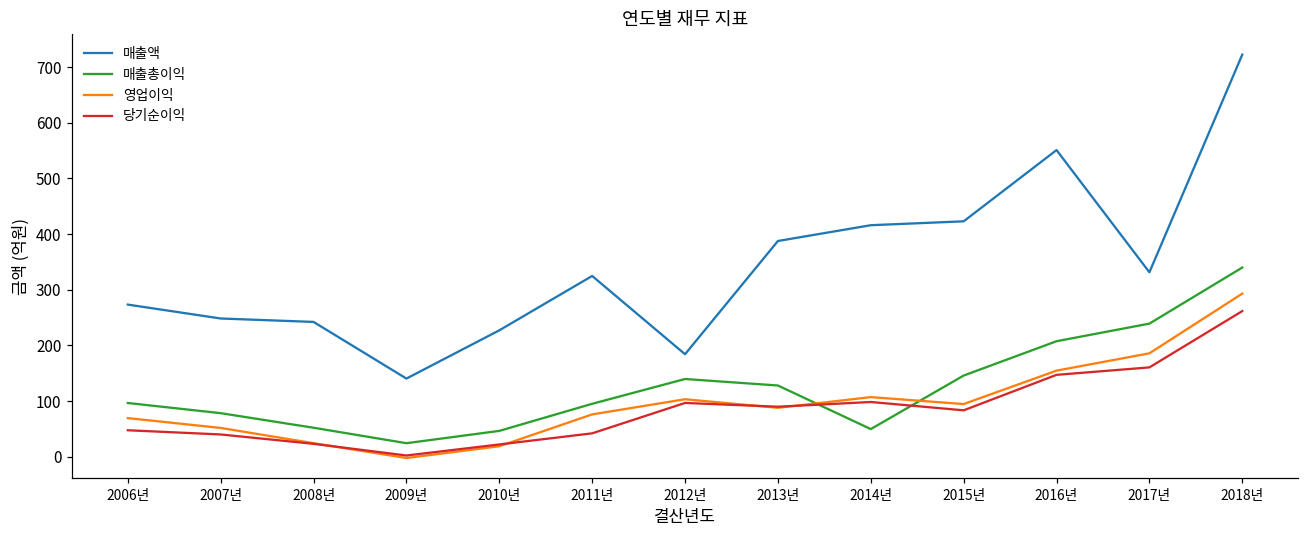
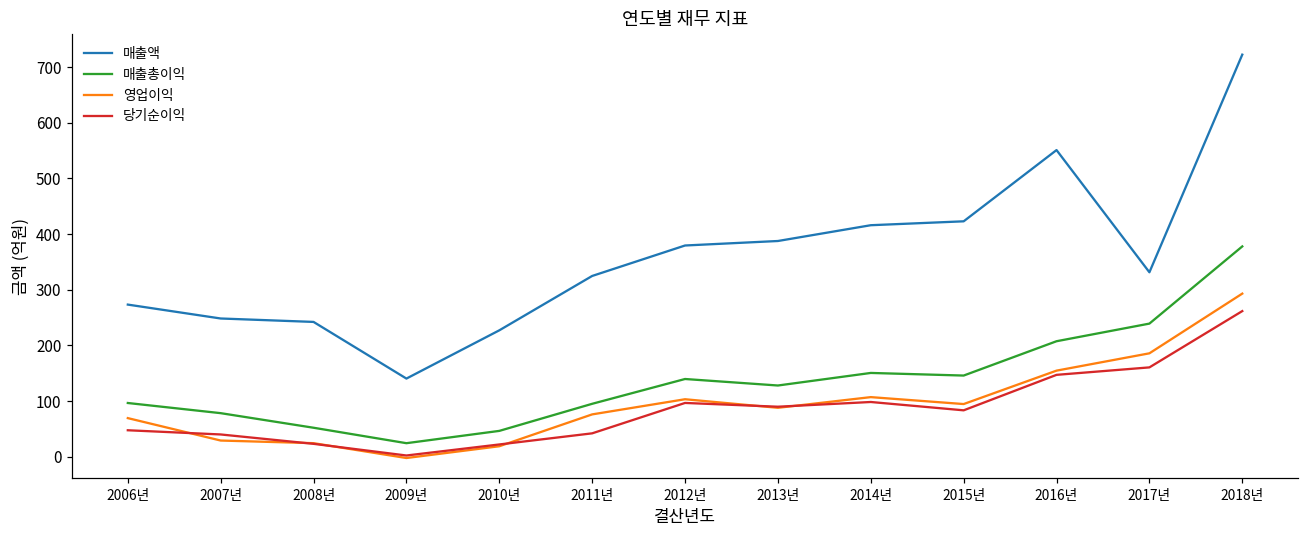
  {
    "매출액": {
      "2006년": 270,
      "2007년": 250,
      "2008년": 240,
      "2009년": 140,
      "2010년": 230,
      "2011년": 320,
-     "2012년": 180,
+     "2012년": 380,
      "2013년": 390,
      "2014년": 420,
      "2015년": 420,
      "2016년": 550,
      "2017년": 330,
      "2018년": 720
    },
    "매출총이익": {
      "2006년": 100,
      "2007년": 80,
      "2008년": 50,
      "2009년": 20,
      "2010년": 50,
      "2011년": 100,
      "2012년": 140,
      "2013년": 130,
-     "2014년": 50,
+     "2014년": 150,
      "2015년": 150,
      "2016년": 210,
      "2017년": 240,
-     "2018년": 340
+     "2018년": 380
    },
    "영업이익": {
      "2006년": 70,
-     "2007년": 50,
+     "2007년": 30,
      "2011년": 80,
      "2012년": 100,
      "2014년": 110,
      "2015년": 90,
      "2016년": 150,
      "2017년": 190,
      "2018년": 290
    },
    "당기순이익": {
      "2006년": 50,
      "2007년": 40,
      "2011년": 40,
      "2012년": 100,
      "2014년": 100,
      "2015년": 80,
      "2016년": 150,
      "2017년": 160,
      "2018년": 260
    }
  }
